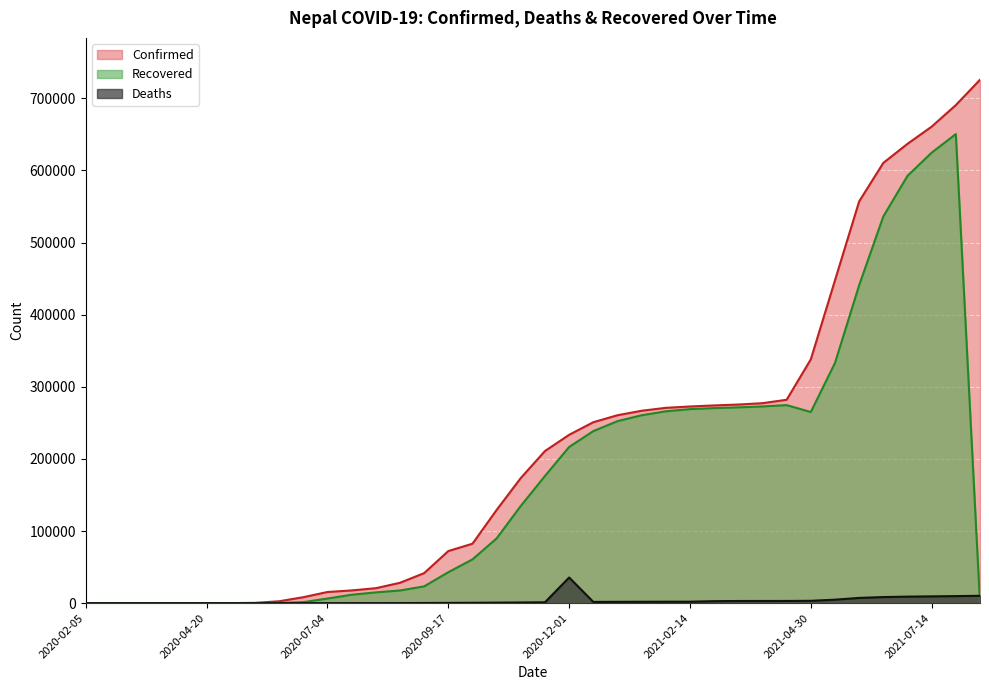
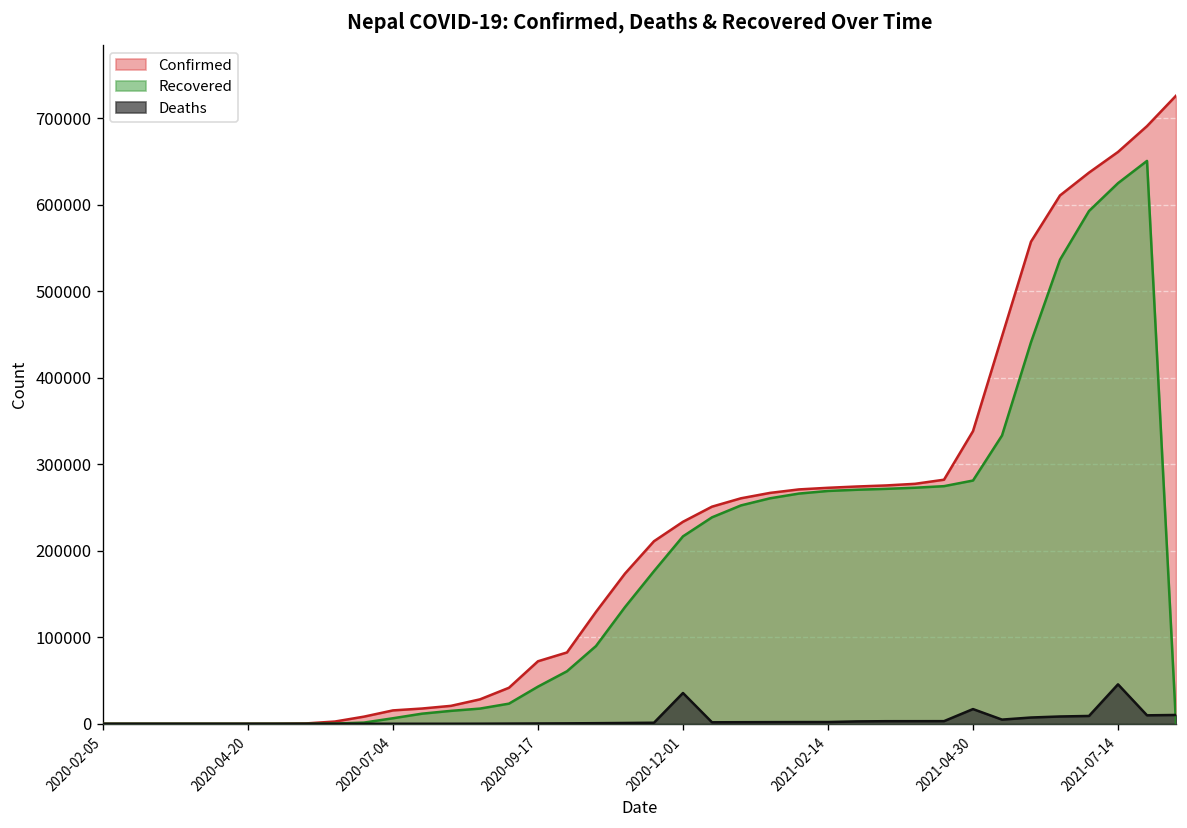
  {
    "Confirmed": {
      "2020-07-04": 20000,
      "2020-09-17": 70000,
      "2020-12-01": 230000,
      "2021-02-14": 270000,
      "2021-04-30": 340000,
      "2021-07-14": 660000
    },
    "Recovered": {
      "2020-07-04": 10000,
      "2020-09-17": 40000,
      "2020-12-01": 220000,
      "2021-02-14": 270000,
-     "2021-04-30": 270000,
+     "2021-04-30": 280000,
      "2021-07-14": 620000
    },
    "Deaths": {
      "2020-07-04": 0,
      "2020-09-17": 0,
      "2020-12-01": 40000,
      "2021-02-14": 0,
-     "2021-04-30": 0,
-     "2021-07-14": 10000
+     "2021-04-30": 20000,
+     "2021-07-14": 50000
    }
  }
